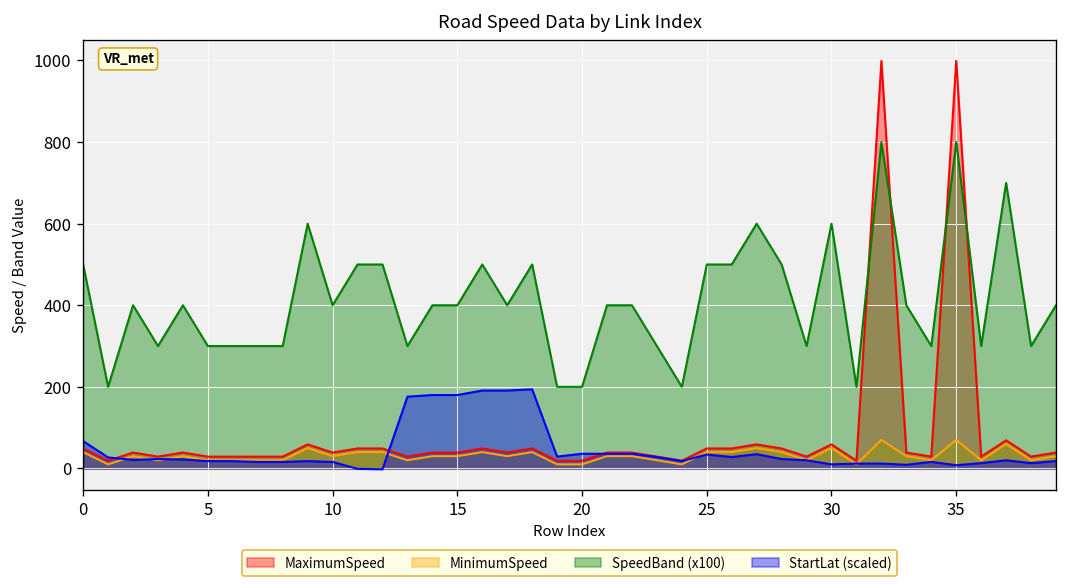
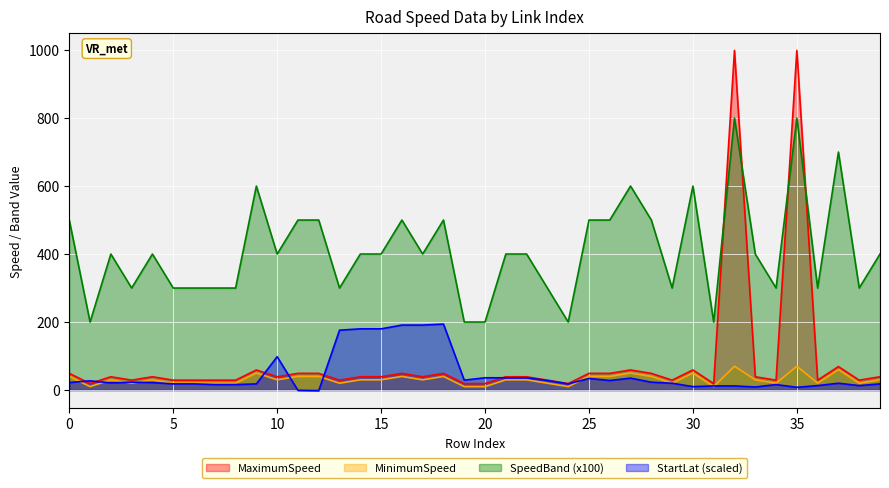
  {
    "MaximumSpeed": {
      "0": 50,
      "5": 30,
      "10": 40,
      "15": 40,
      "20": 20,
      "25": 50,
      "30": 60,
      "35": 1000
    },
    "MinimumSpeed": {
      "0": 40,
      "10": 30,
      "15": 30,
      "20": 10,
      "30": 50,
      "35": 70
    },
    "SpeedBand (x100)": {
      "0": 500,
      "5": 300,
      "10": 400,
      "15": 400,
      "20": 200,
      "25": 500,
      "30": 600,
      "35": 800
    },
    "StartLat (scaled)": {
-     "0": 70,
-     "10": 20,
+     "0": 20,
+     "10": 100,
      "15": 180,
      "20": 40,
      "30": 10,
      "35": 10
    }
  }
